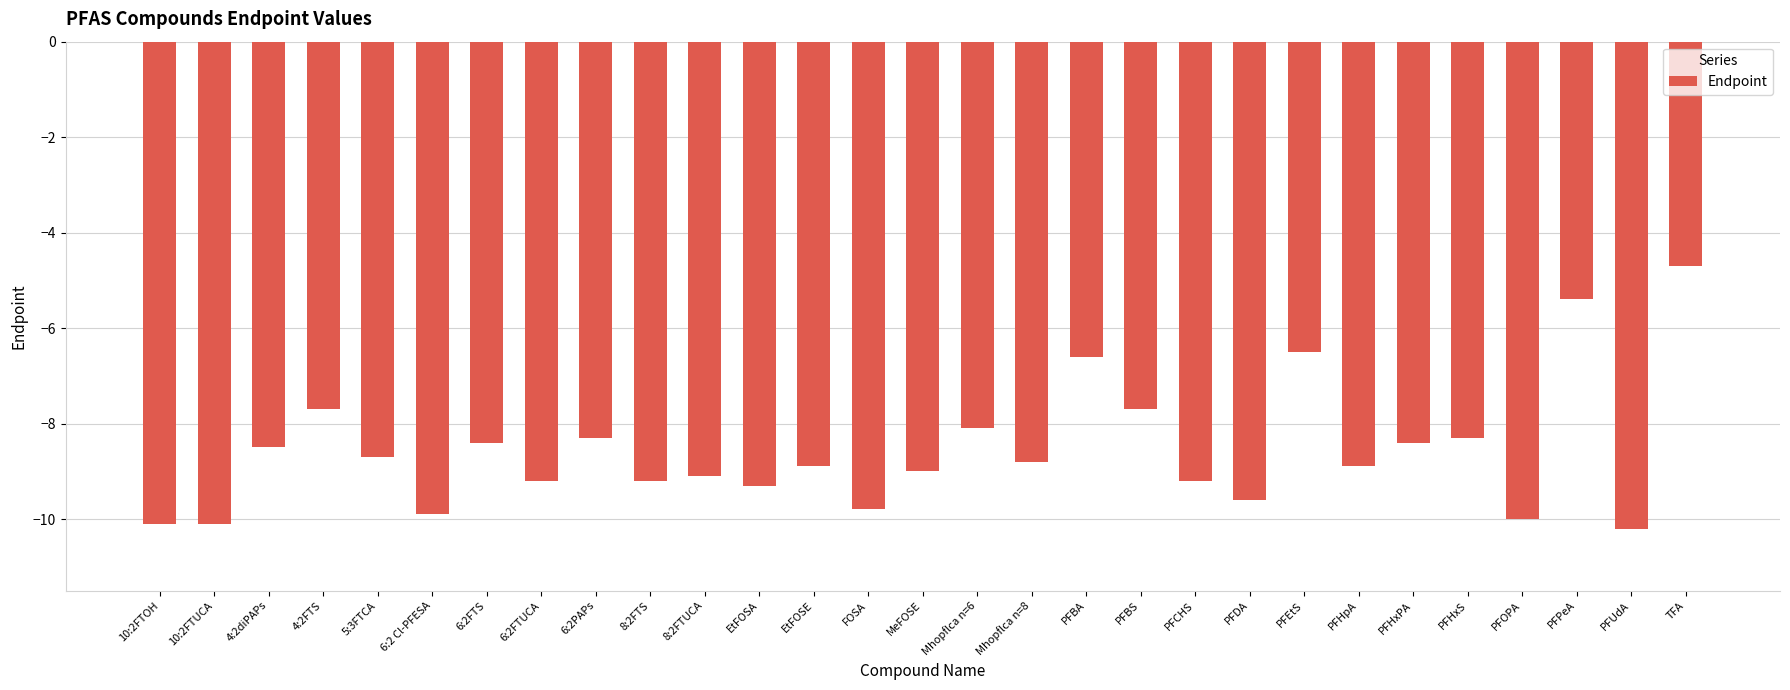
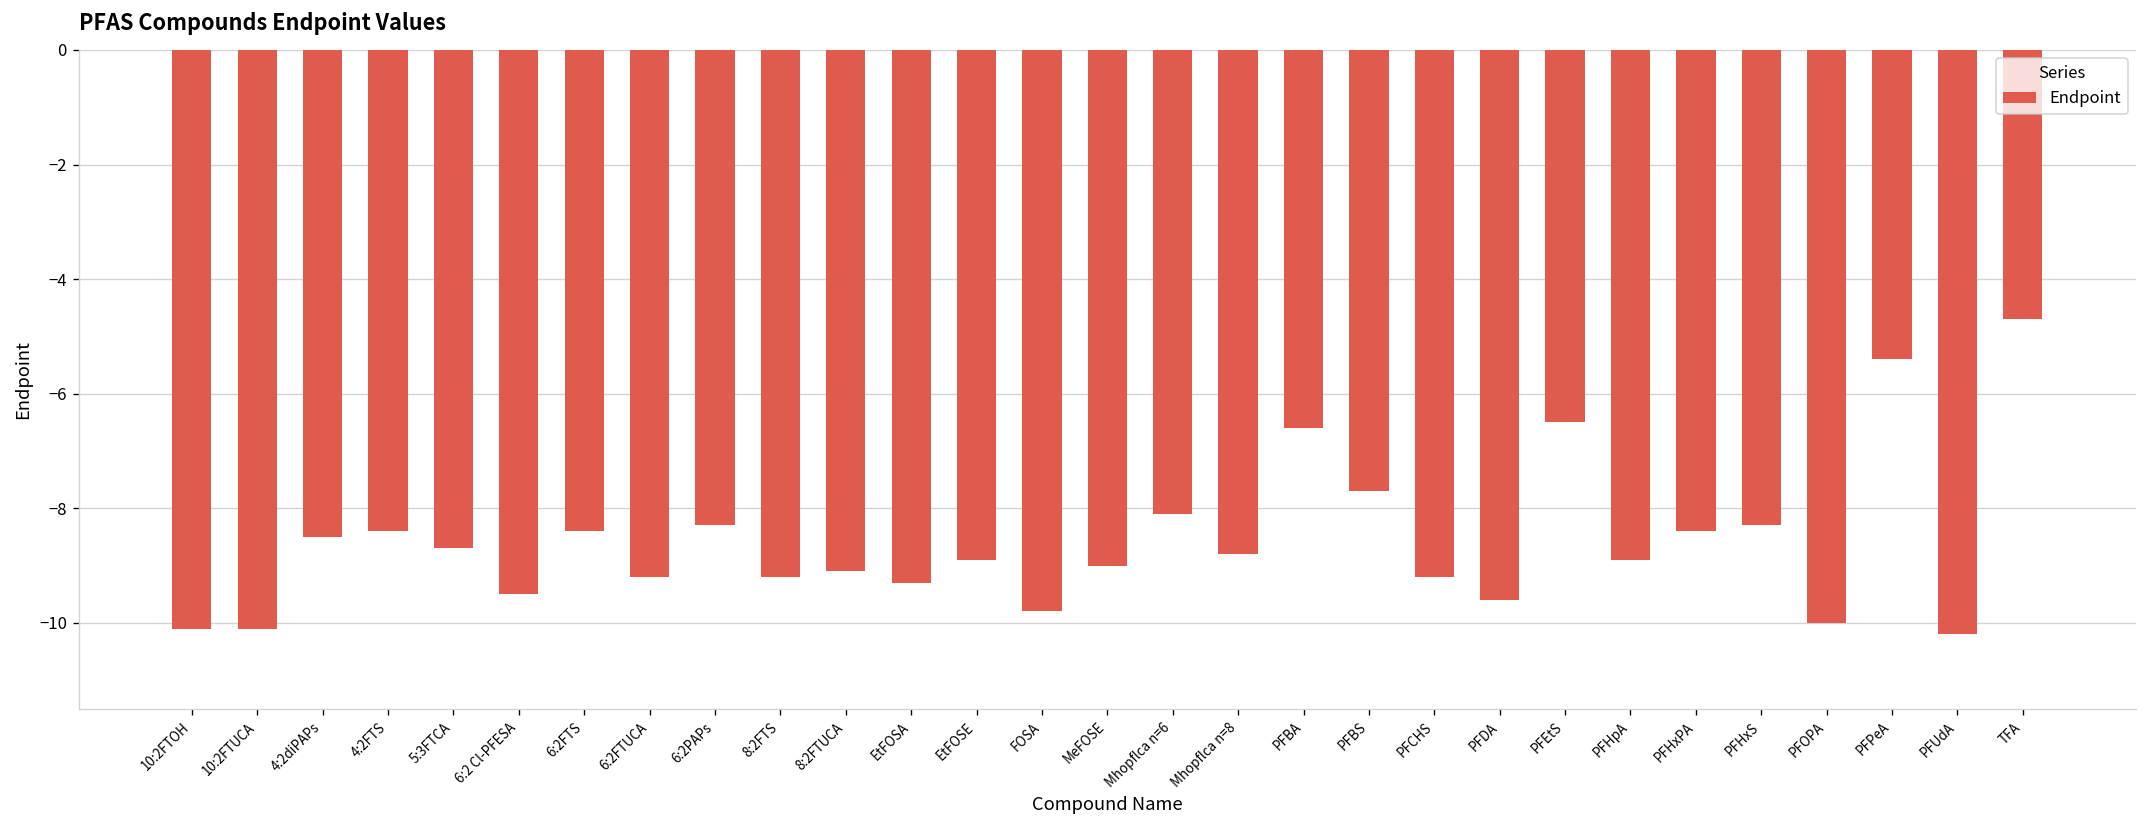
  {
    "10:2FTOH": -10.1,
    "10:2FTUCA": -10.1,
    "4:2diPAPs": -8.5,
-   "4:2FTS": -7.7,
+   "4:2FTS": -8.4,
    "5:3FTCA": -8.7,
-   "6:2 Cl-PFESA": -9.9,
+   "6:2 Cl-PFESA": -9.5,
    "6:2FTS": -8.4,
    "6:2FTUCA": -9.2,
    "6:2PAPs": -8.3,
    "8:2FTS": -9.2,
    "8:2FTUCA": -9.1,
    "EtFOSA": -9.3,
    "EtFOSE": -8.9,
    "FOSA": -9.8,
    "MeFOSE": -9.0,
    "Mhopflca n=6": -8.1,
    "Mhopflca n=8": -8.8,
    "PFBA": -6.6,
    "PFBS": -7.7,
    "PFCHS": -9.2,
    "PFDA": -9.6,
    "PFEtS": -6.5,
    "PFHpA": -8.9,
    "PFHxPA": -8.4,
    "PFHxS": -8.3,
    "PFOPA": -10.0,
    "PFPeA": -5.4,
    "PFUdA": -10.2,
    "TFA": -4.7
  }
